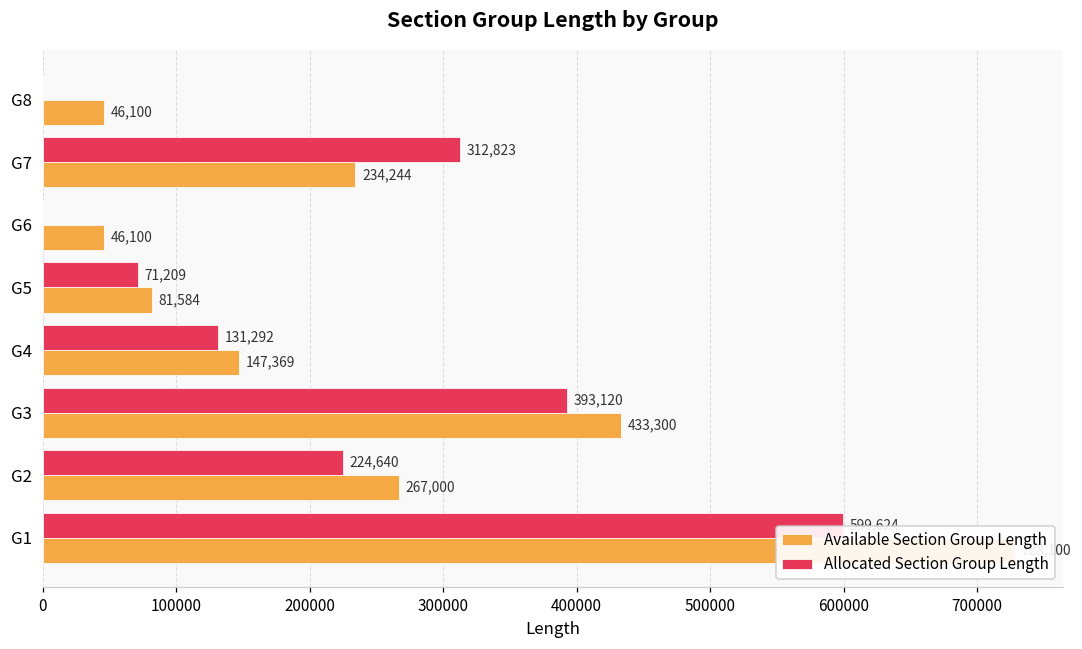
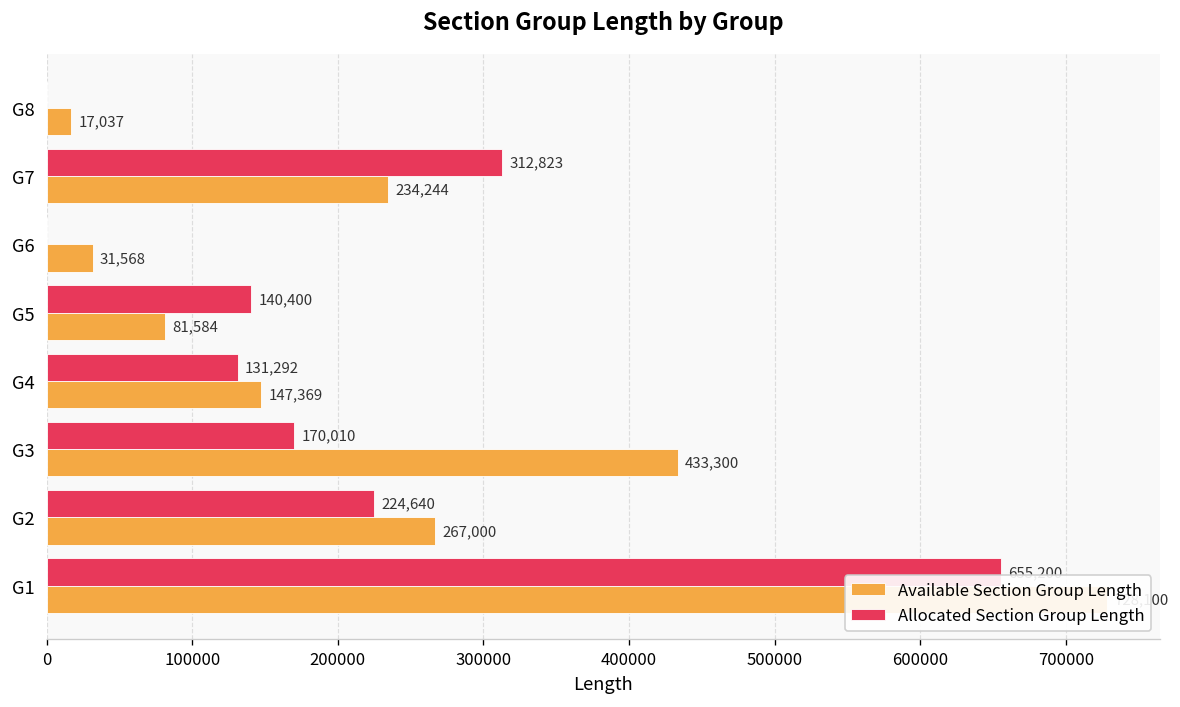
  {
    "Available Section Group Length": {
-     "G8": "46,100",
+     "G8": "17,037",
      "G7": "234,244",
-     "G6": "46,100",
+     "G6": "31,568",
      "G5": "81,584",
      "G4": "147,369",
      "G3": "433,300",
      "G2": "267,000"
    },
    "Allocated Section Group Length": {
      "G7": "312,823",
-     "G5": "71,209",
+     "G5": "140,400",
      "G4": "131,292",
-     "G3": "393,120",
+     "G3": "170,010",
      "G2": "224,640",
-     "G1": "600000"
+     "G1": "655000"
    }
  }
